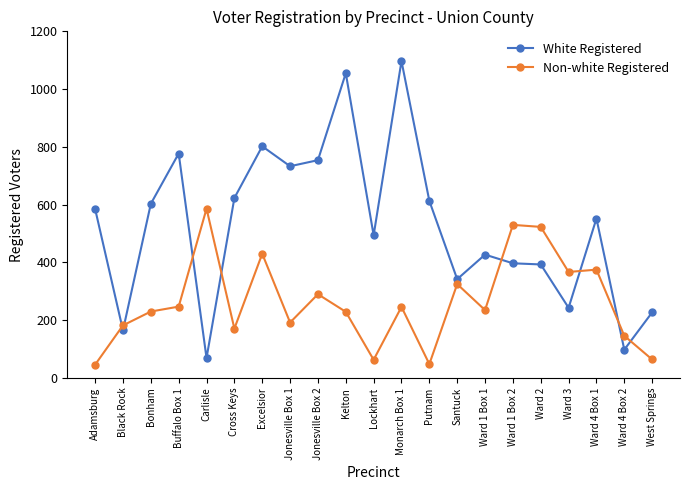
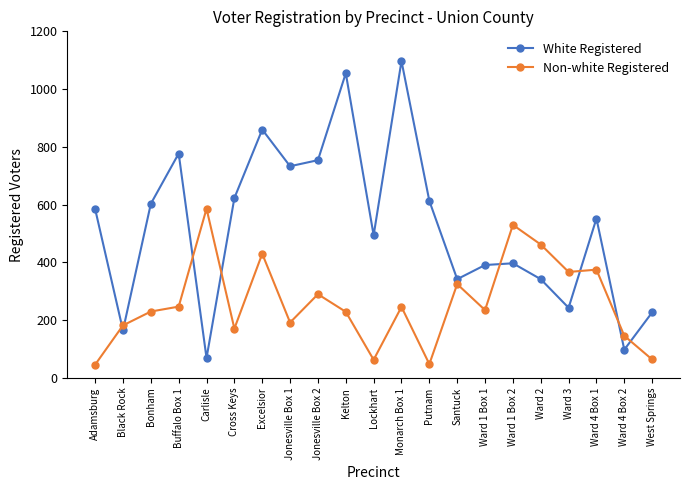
  {
    "White Registered": {
      "Adamsburg": 590,
      "Black Rock": 170,
      "Bonham": 600,
      "Buffalo Box 1": 780,
      "Carlisle": 70,
      "Cross Keys": 620,
-     "Excelsior": 800,
+     "Excelsior": 860,
      "Jonesville Box 1": 730,
      "Jonesville Box 2": 750,
      "Kelton": 1060,
      "Lockhart": 490,
      "Monarch Box 1": 1100,
      "Putnam": 610,
      "Santuck": 340,
-     "Ward 1 Box 1": 430,
+     "Ward 1 Box 1": 390,
      "Ward 1 Box 2": 400,
-     "Ward 2": 390,
+     "Ward 2": 340,
      "Ward 3": 240,
      "Ward 4 Box 1": 550,
      "Ward 4 Box 2": 100,
      "West Springs": 230
    },
    "Non-white Registered": {
      "Adamsburg": 50,
      "Black Rock": 180,
      "Bonham": 230,
      "Buffalo Box 1": 250,
      "Carlisle": 590,
      "Cross Keys": 170,
      "Excelsior": 430,
      "Jonesville Box 1": 190,
      "Jonesville Box 2": 290,
      "Kelton": 230,
      "Lockhart": 60,
      "Monarch Box 1": 250,
      "Putnam": 50,
      "Santuck": 330,
      "Ward 1 Box 1": 240,
      "Ward 1 Box 2": 530,
-     "Ward 2": 520,
+     "Ward 2": 460,
      "Ward 3": 370,
      "Ward 4 Box 1": 380,
      "Ward 4 Box 2": 150,
      "West Springs": 60
    }
  }
